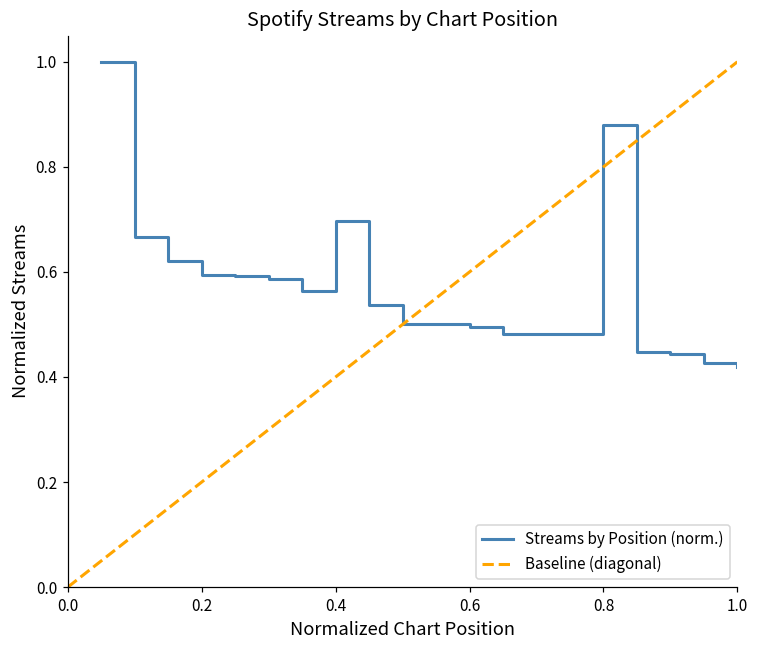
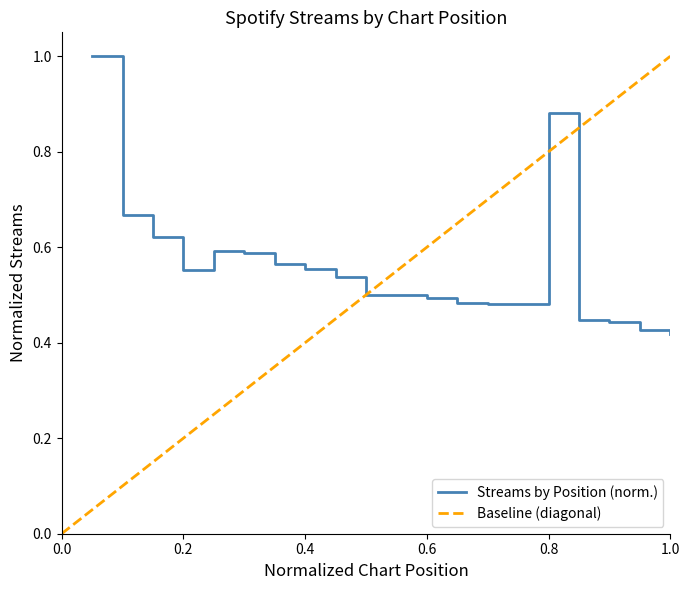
  {
    "Streams by Position (norm.)": {
-     "0.2": 0.59,
-     "0.4": 0.70,
+     "0.2": 0.55,
+     "0.4": 0.55,
      "0.6": 0.49,
      "0.8": 0.88,
      "1.0": 0.42
    },
    "Baseline (diagonal)": {
      "0.0": 0.00,
      "1.0": 1.00
    }
  }
